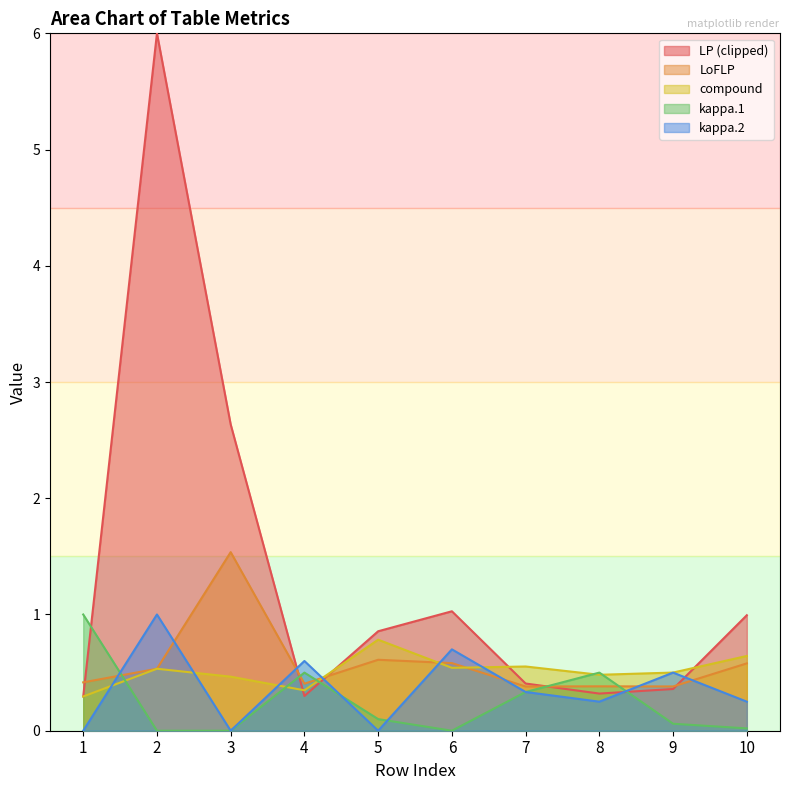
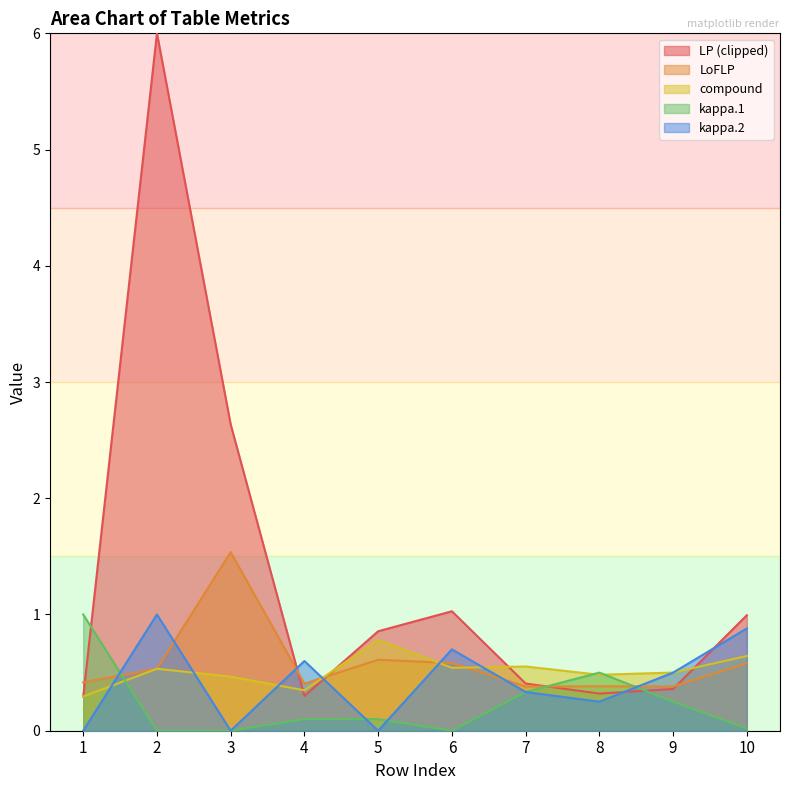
  {
    "kappa.1": {
      "1": 1.00,
      "2": 0.00,
-     "4": 0.5,
+     "4": 0.1,
      "5": 0.10,
      "6": 0.00,
-     "9": 0.06,
+     "9": 0.25,
      "10": 0.02
    },
    "kappa.2": {
      "1": 0.00,
      "2": 1.00,
      "4": 0.60,
      "5": 0.00,
      "6": 0.70,
      "8": 0.25,
-     "10": 0.25
+     "10": 0.88
    }
  }
